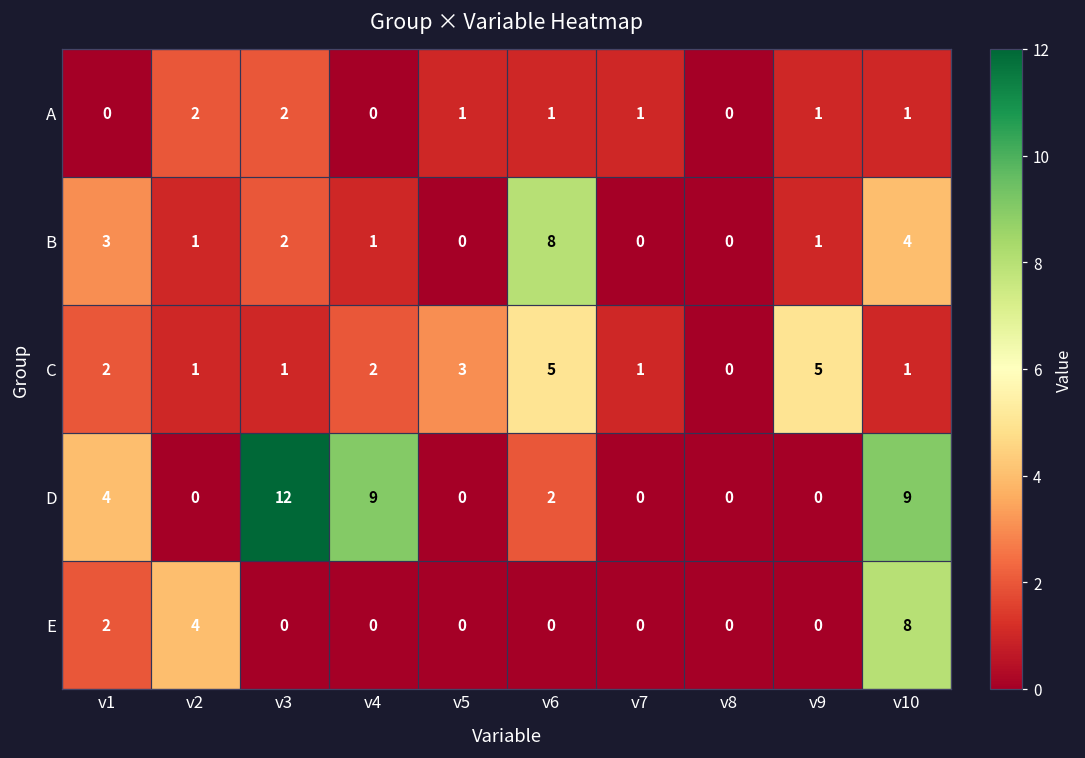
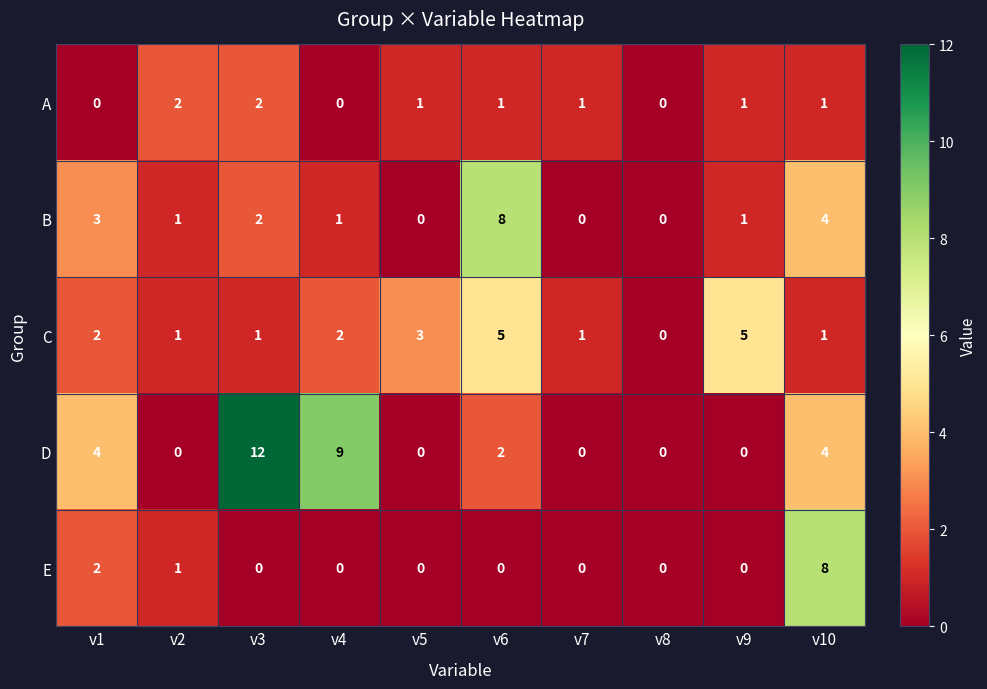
  {
    "A": {
      "v1": 0,
      "v2": 2,
      "v3": 2,
      "v4": 0,
      "v5": 1,
      "v6": 1,
      "v7": 1,
      "v8": 0,
      "v9": 1,
      "v10": 1
    },
    "B": {
      "v1": 3,
      "v2": 1,
      "v3": 2,
      "v4": 1,
      "v5": 0,
      "v6": 8,
      "v7": 0,
      "v8": 0,
      "v9": 1,
      "v10": 4
    },
    "C": {
      "v1": 2,
      "v2": 1,
      "v3": 1,
      "v4": 2,
      "v5": 3,
      "v6": 5,
      "v7": 1,
      "v8": 0,
      "v9": 5,
      "v10": 1
    },
    "D": {
      "v1": 4,
      "v2": 0,
      "v3": 12,
      "v4": 9,
      "v5": 0,
      "v6": 2,
      "v7": 0,
      "v8": 0,
      "v9": 0,
-     "v10": 9
+     "v10": 4
    },
    "E": {
      "v1": 2,
-     "v2": 4,
+     "v2": 1,
      "v3": 0,
      "v4": 0,
      "v5": 0,
      "v6": 0,
      "v7": 0,
      "v8": 0,
      "v9": 0,
      "v10": 8
    }
  }
